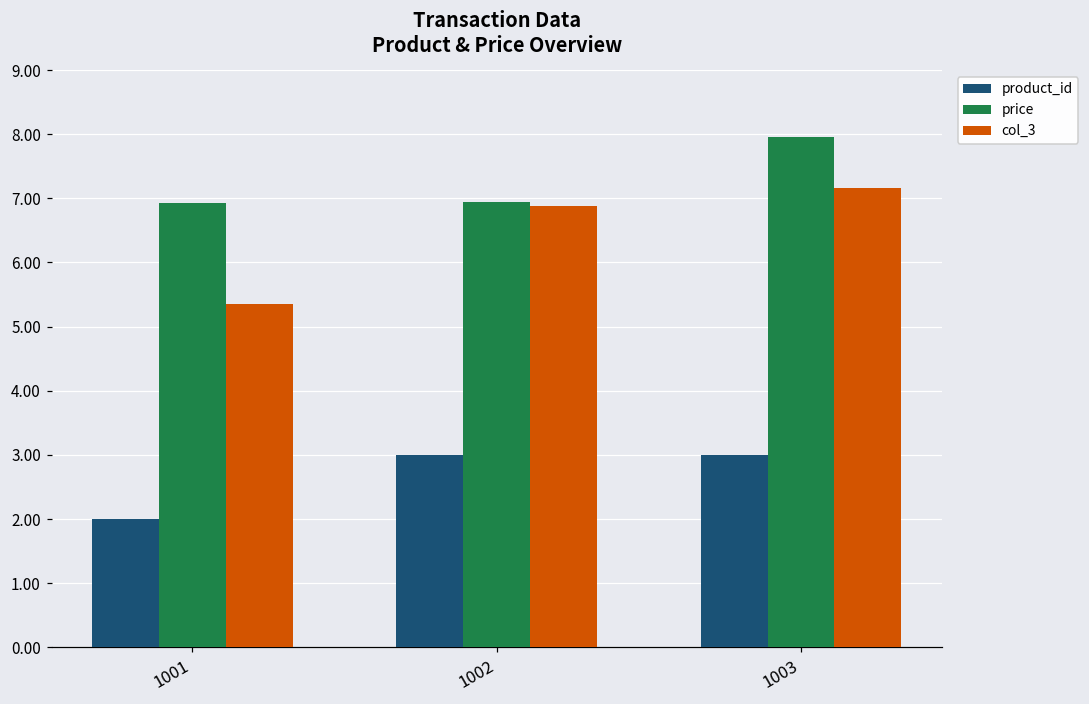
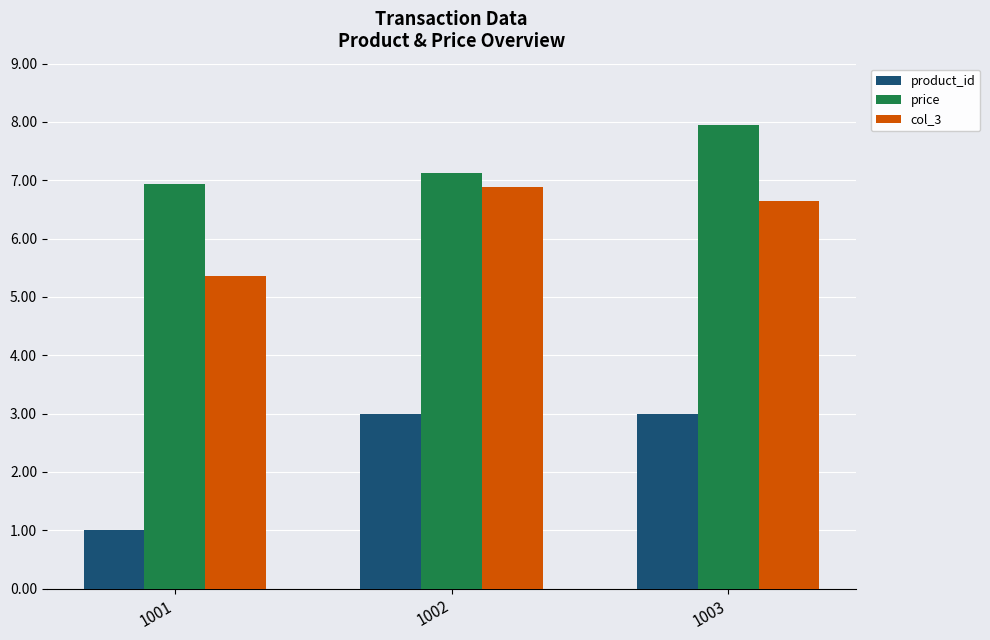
  {
    "product_id": {
-     "1001": 2,
+     "1001": 1,
      "1002": 3,
      "1003": 3
    },
    "price": {
      "1001": 6.9,
-     "1002": 7.0,
+     "1002": 7.1,
      "1003": 8.0
    },
    "col_3": {
      "1001": 5.4,
      "1002": 6.9,
-     "1003": 7.2
+     "1003": 6.7
    }
  }
